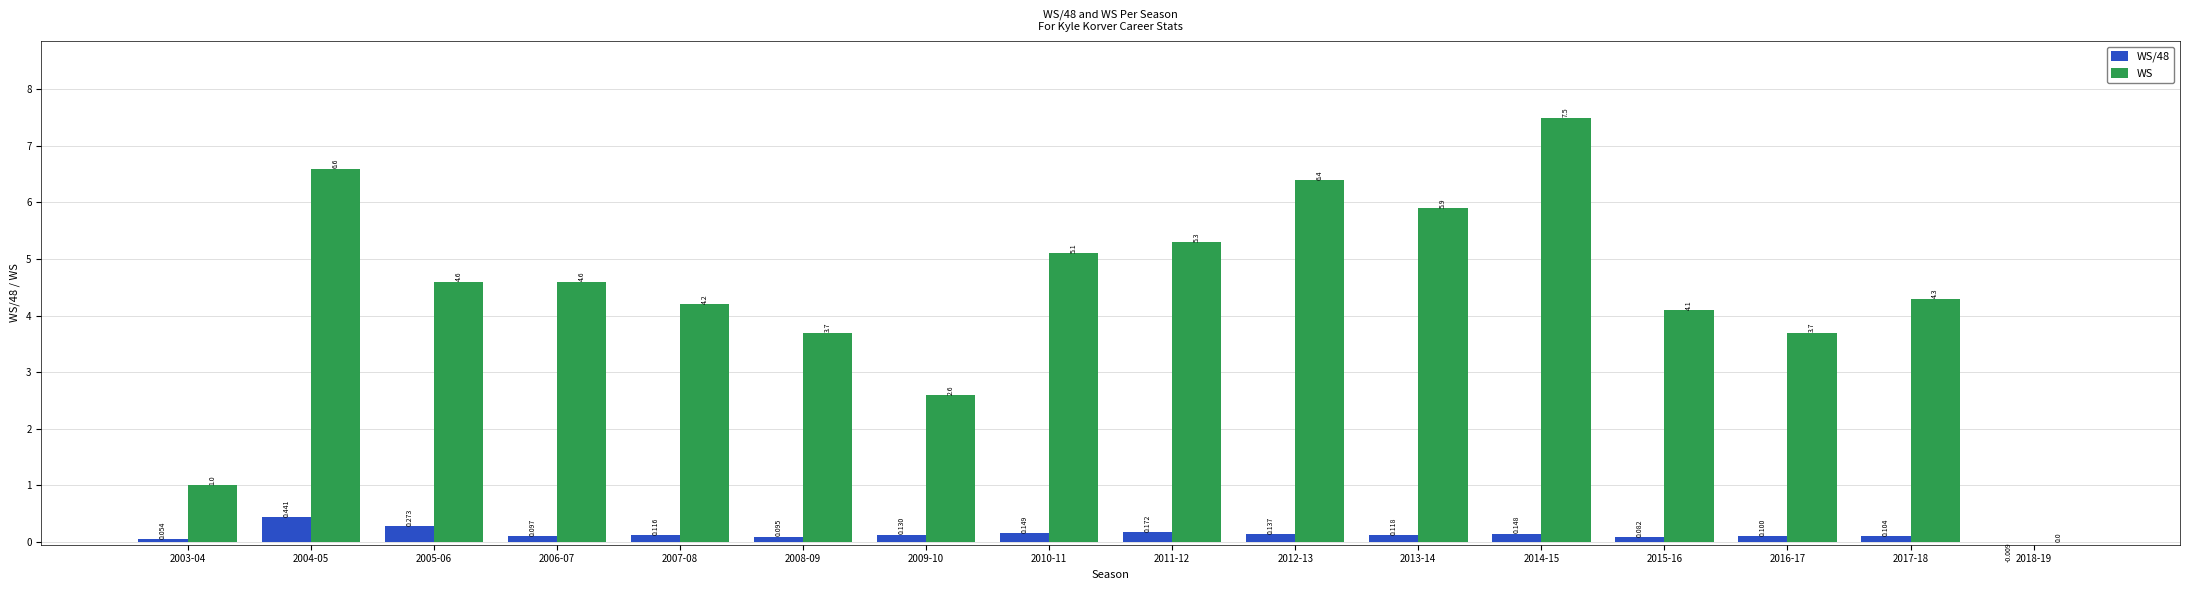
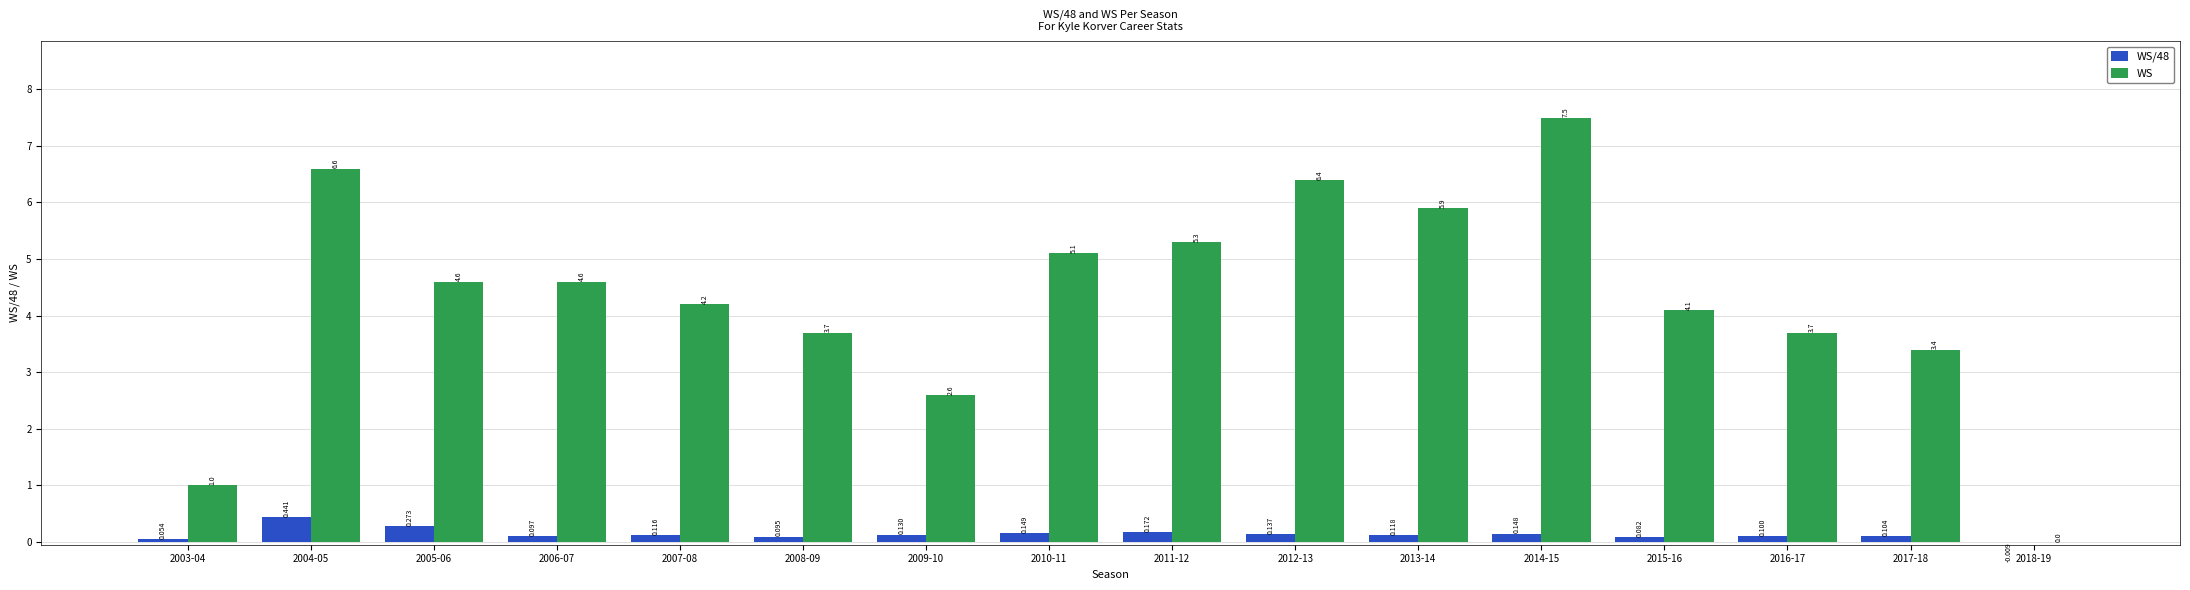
  {
    "WS/48": {
      "2003-04": 0.054,
      "2004-05": 0.441,
      "2005-06": 0.273,
      "2006-07": 0.097,
      "2007-08": 0.116,
      "2008-09": 0.095,
      "2009-10": 0.130,
      "2010-11": 0.149,
      "2011-12": 0.172,
      "2012-13": 0.137,
      "2013-14": 0.118,
      "2014-15": 0.148,
      "2015-16": 0.082,
      "2016-17": 0.100,
      "2017-18": 0.104,
      "2018-19": -0.009
    },
    "WS": {
      "2003-04": 1.0,
      "2004-05": 6.6,
      "2005-06": 4.6,
      "2006-07": 4.6,
      "2007-08": 4.2,
      "2008-09": 3.7,
      "2009-10": 2.6,
      "2010-11": 5.1,
      "2011-12": 5.3,
      "2012-13": 6.4,
      "2013-14": 5.9,
      "2014-15": 7.5,
      "2015-16": 4.1,
      "2016-17": 3.7,
-     "2017-18": 4.3,
+     "2017-18": 3.4,
      "2018-19": 0.0
    }
  }
